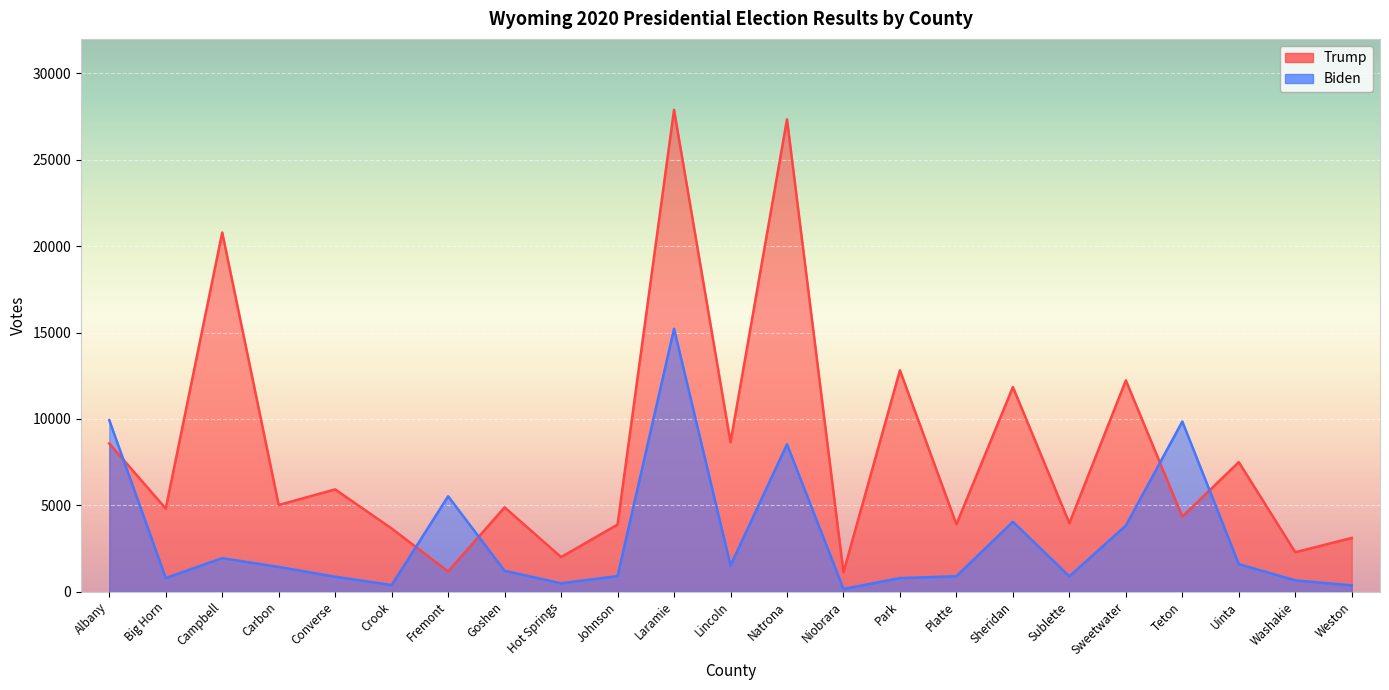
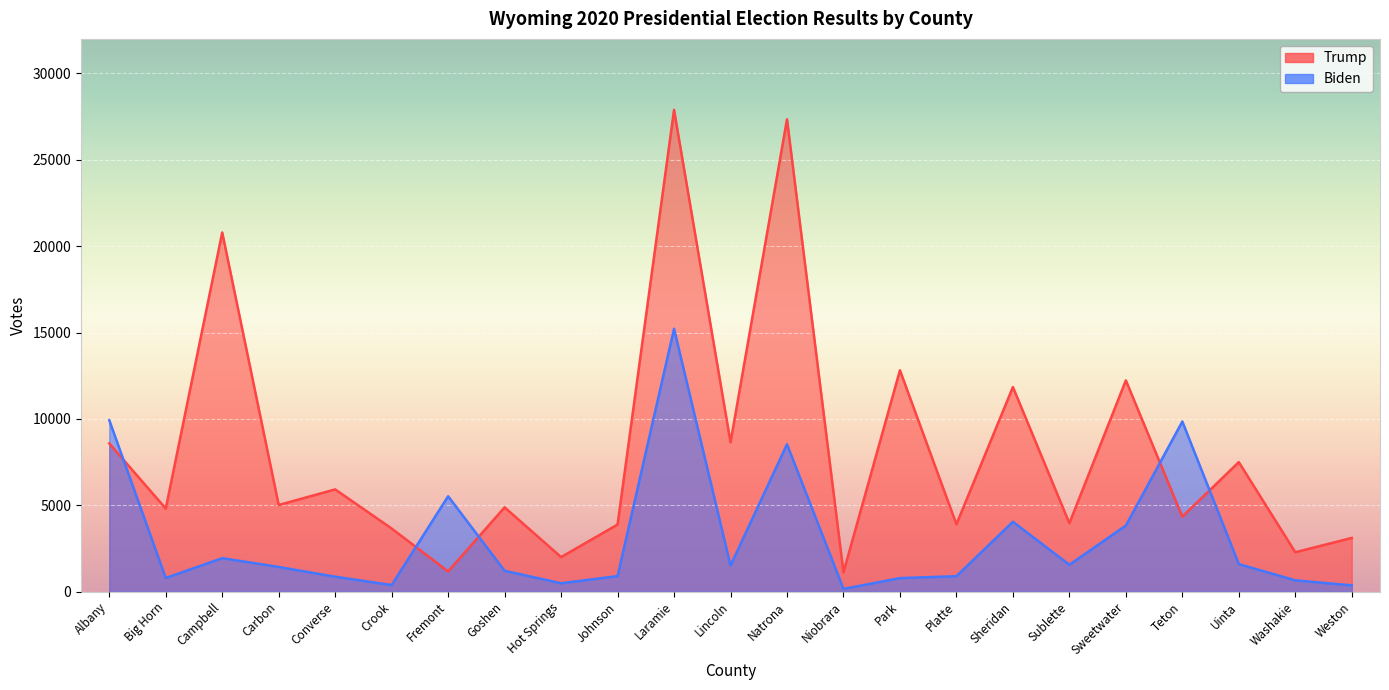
  {
    "Trump": {
      "Albany": 8600,
      "Big Horn": 4800,
      "Campbell": 20800,
      "Carbon": 5000,
      "Converse": 5900,
      "Crook": 3700,
      "Fremont": 1200,
      "Goshen": 4900,
      "Hot Springs": 2000,
      "Johnson": 3900,
      "Laramie": 27900,
      "Lincoln": 8600,
      "Natrona": 27300,
      "Niobrara": 1100,
      "Park": 12800,
      "Platte": 3900,
      "Sheridan": 11800,
      "Sublette": 4000,
      "Sweetwater": 12200,
      "Teton": 4300,
      "Uinta": 7500,
      "Washakie": 2300,
      "Weston": 3100
    },
    "Biden": {
      "Albany": 9900,
      "Big Horn": 800,
      "Campbell": 1900,
      "Carbon": 1400,
      "Converse": 900,
      "Crook": 400,
      "Fremont": 5500,
      "Goshen": 1200,
      "Hot Springs": 500,
      "Johnson": 900,
      "Laramie": 15200,
      "Lincoln": 1500,
      "Natrona": 8500,
      "Niobrara": 200,
      "Park": 800,
      "Platte": 900,
      "Sheridan": 4000,
-     "Sublette": 900,
+     "Sublette": 1600,
      "Sweetwater": 3800,
      "Teton": 9800,
      "Uinta": 1600,
      "Washakie": 700,
      "Weston": 400
    }
  }
